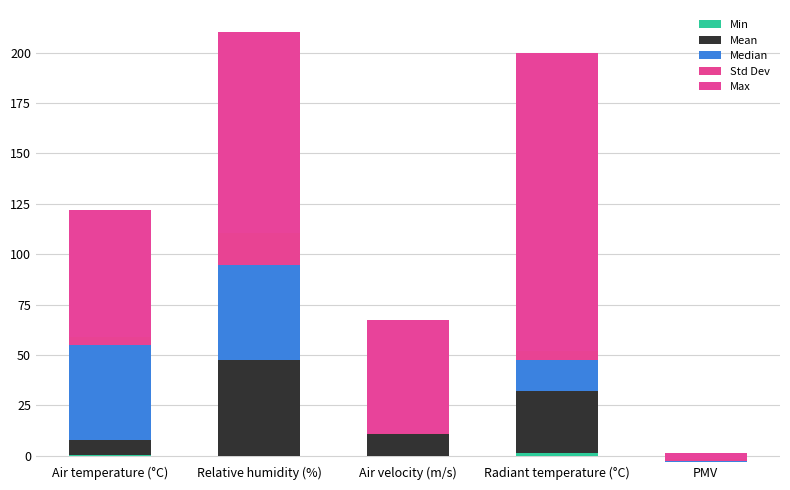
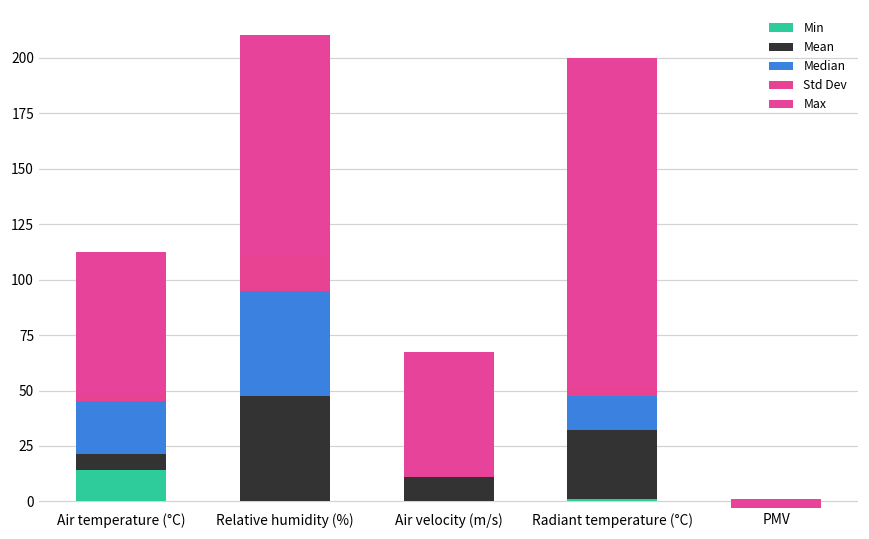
  {
    "Min": {
-     "Air temperature (°C)": 1,
+     "Air temperature (°C)": 14,
      "Relative humidity (%)": 0,
      "Air velocity (m/s)": 0,
      "PMV": -3
    },
    "Mean": {
      "Air temperature (°C)": 7,
      "Relative humidity (%)": 48,
      "Air velocity (m/s)": 11,
      "Radiant temperature (°C)": 31
    },
    "Median": {
-     "Air temperature (°C)": 47,
+     "Air temperature (°C)": 24,
      "Relative humidity (%)": 47,
      "Radiant temperature (°C)": 15
    }
  }
